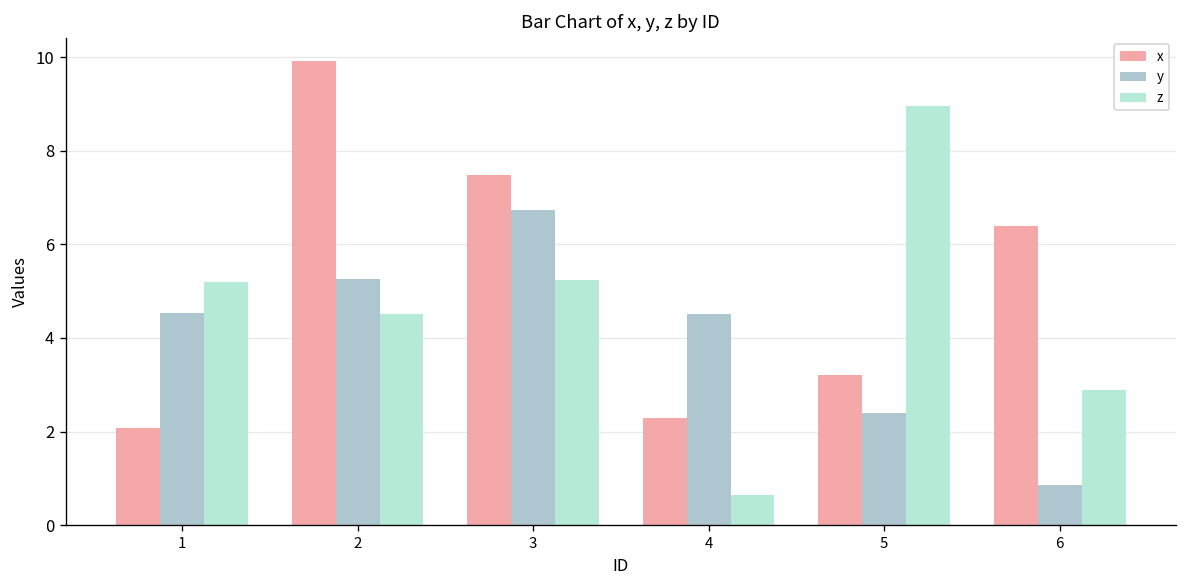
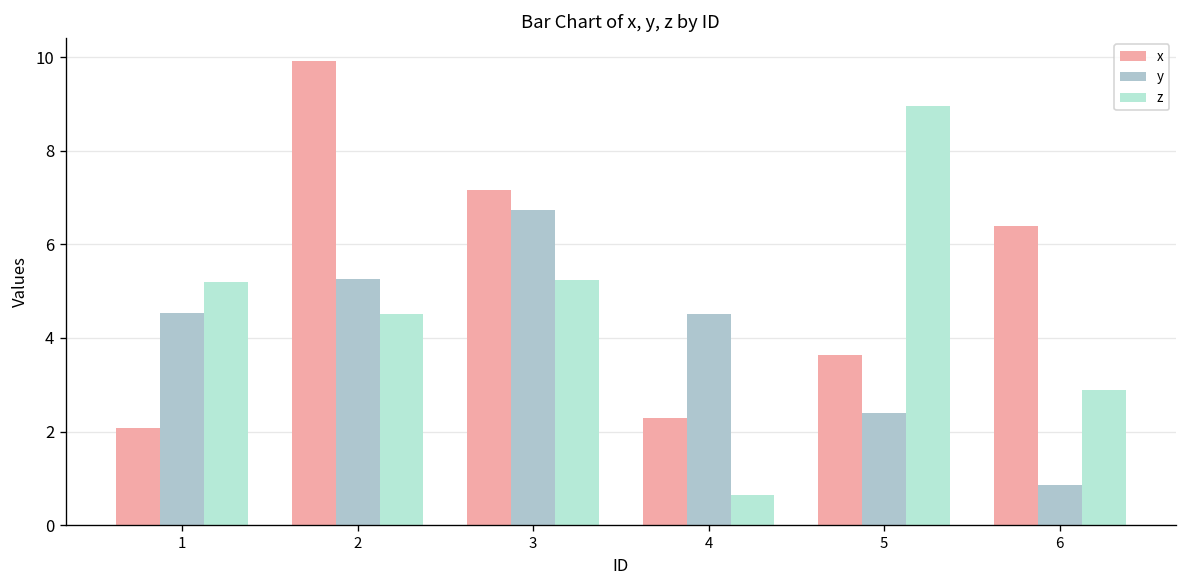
  {
    "x": {
      "1": 2.1,
      "2": 9.9,
-     "3": 7.5,
+     "3": 7.2,
      "4": 2.3,
-     "5": 3.2,
+     "5": 3.6,
      "6": 6.4
    }
  }
